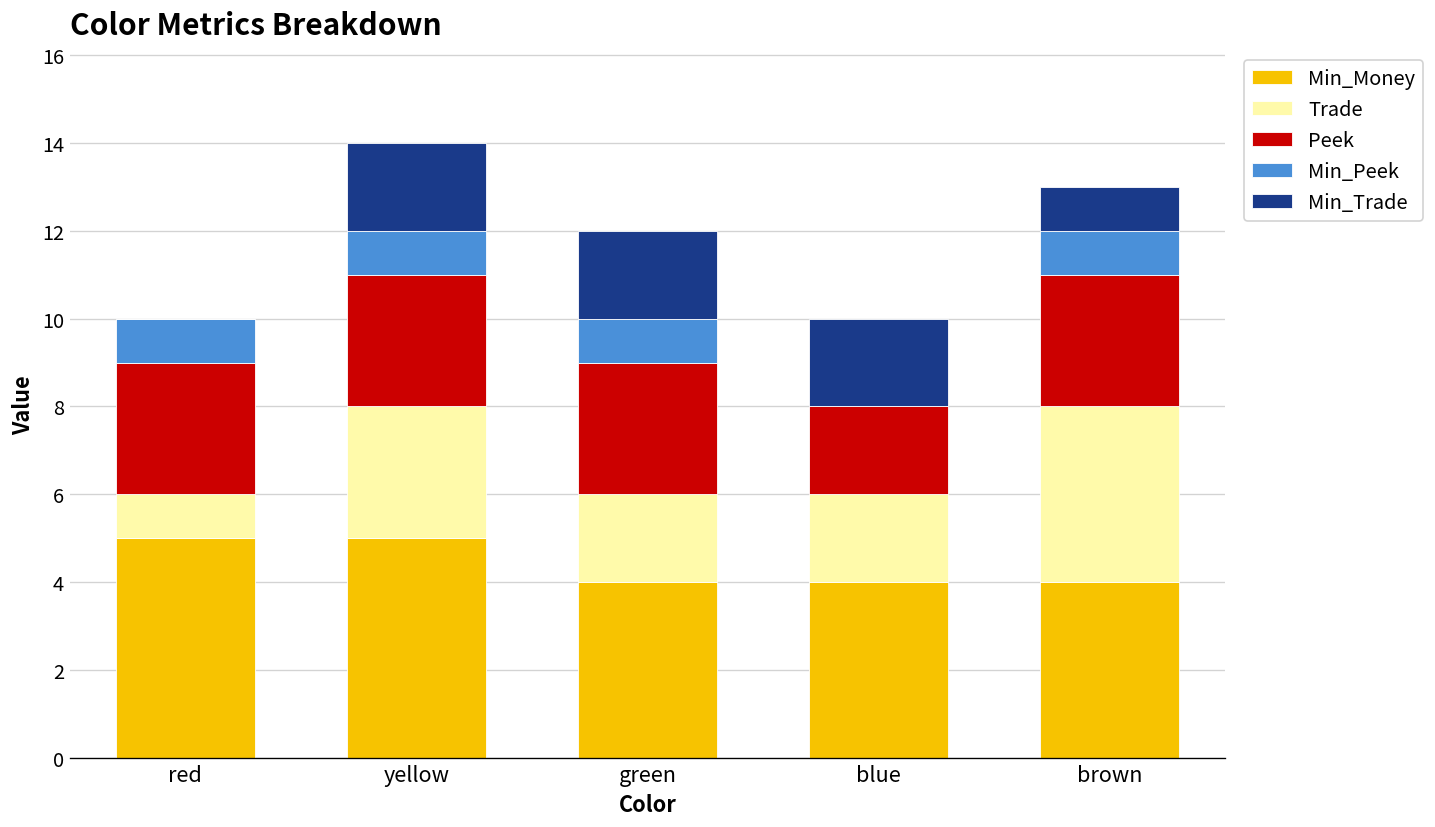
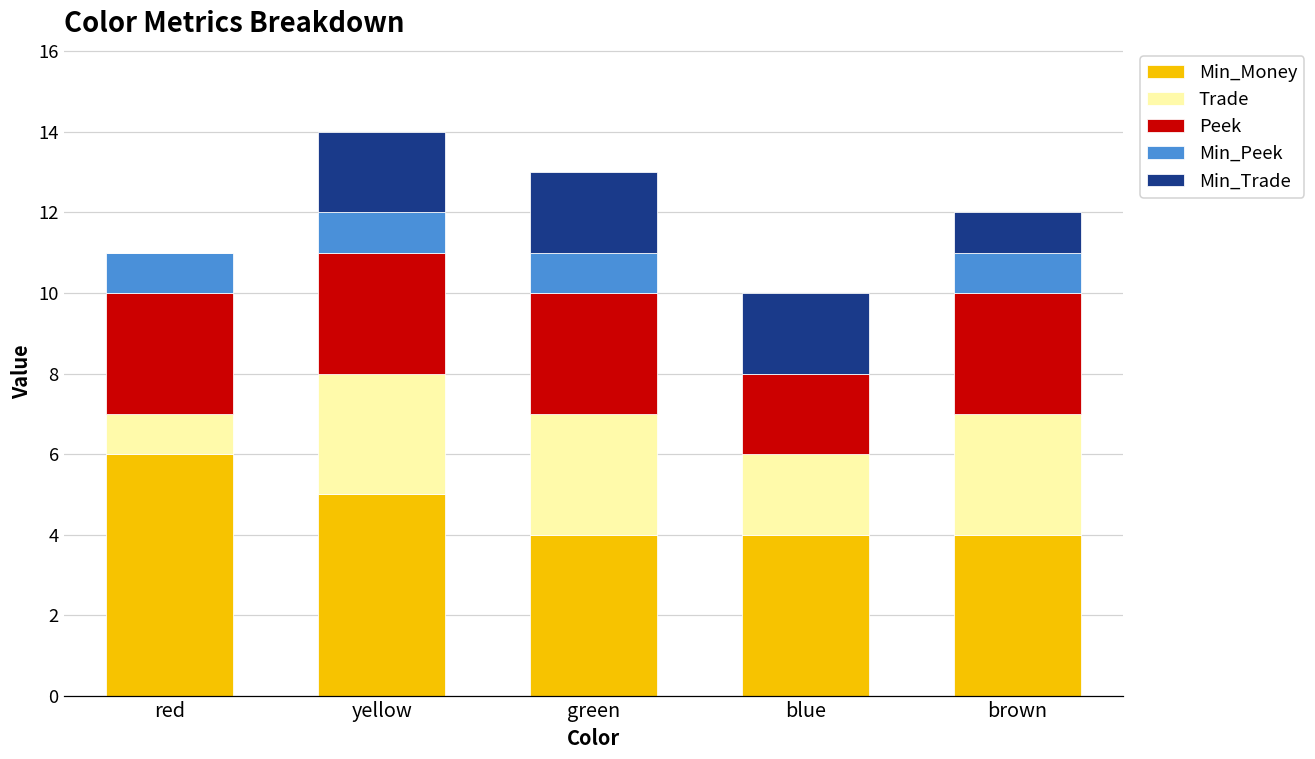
  {
    "Min_Money": {
-     "red": 5,
+     "red": 6,
      "yellow": 5,
      "green": 4,
      "blue": 4,
      "brown": 4
    },
    "Trade": {
      "red": 1,
      "yellow": 3,
-     "green": 2,
+     "green": 3,
      "blue": 2,
-     "brown": 4
+     "brown": 3
    },
    "Peek": {
      "red": 3,
      "yellow": 3,
      "green": 3,
      "blue": 2,
      "brown": 3
    },
    "Min_Peek": {
      "red": 1,
      "yellow": 1,
      "green": 1,
      "blue": 0,
      "brown": 1
    },
    "Min_Trade": {
      "red": 0,
      "yellow": 2,
      "green": 2,
      "blue": 2,
      "brown": 1
    }
  }
